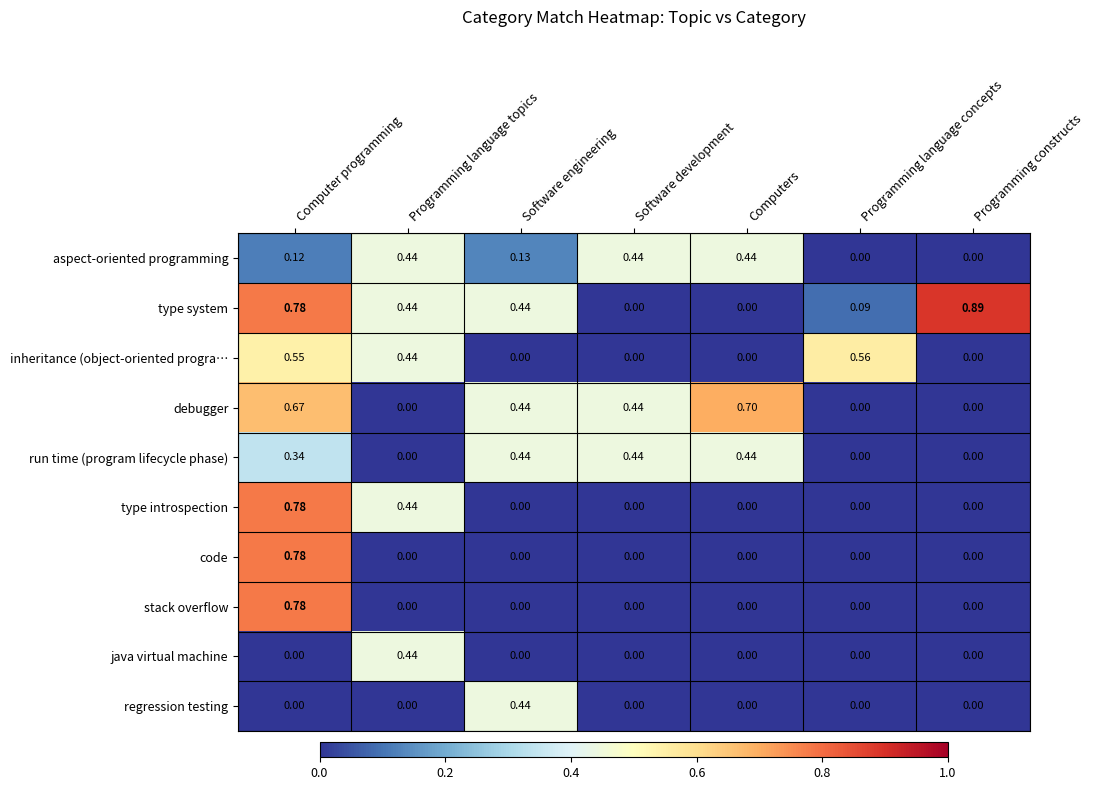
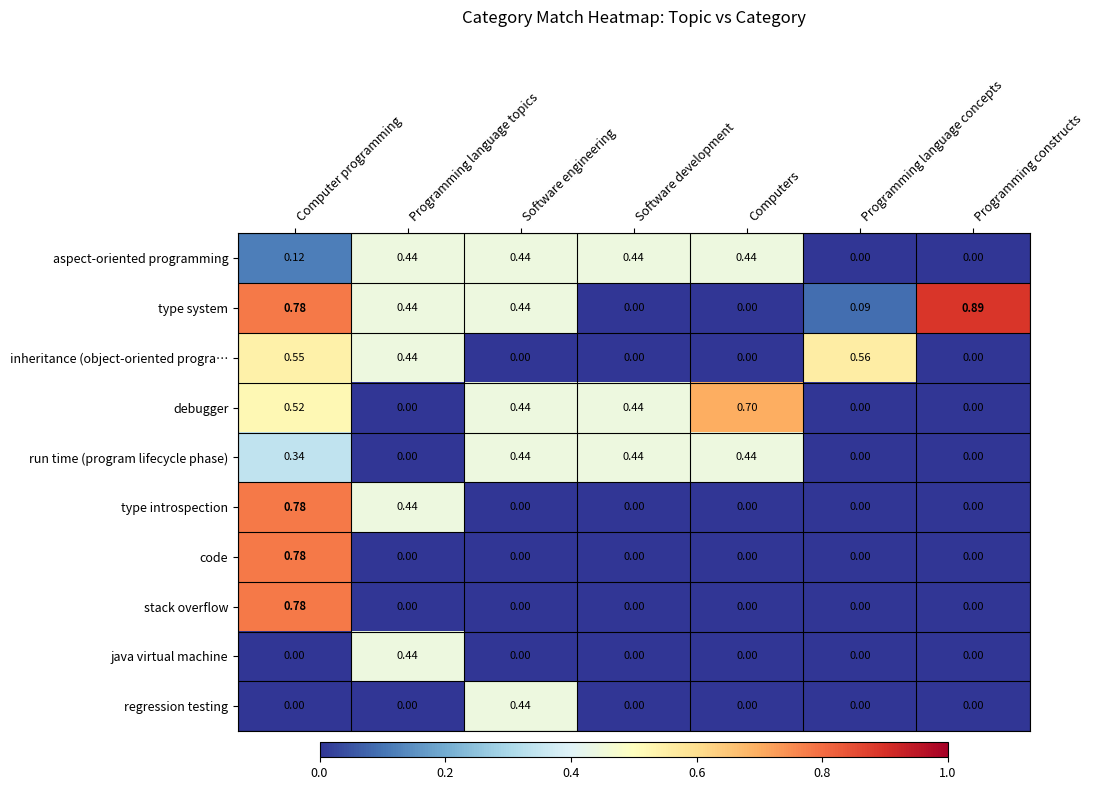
  {
    "aspect-oriented programming": {
      "Computer programming": 0.12,
      "Programming language topics": 0.44,
-     "Software engineering": 0.13,
+     "Software engineering": 0.44,
      "Software development": 0.44,
      "Computers": 0.44,
      "Programming language concepts": 0.00,
      "Programming constructs": 0.00
    },
    "type system": {
      "Computer programming": 0.78,
      "Programming language topics": 0.44,
      "Software engineering": 0.44,
      "Software development": 0.00,
      "Computers": 0.00,
      "Programming language concepts": 0.09,
      "Programming constructs": 0.89
    },
    "inheritance (object-oriented progra…": {
      "Computer programming": 0.55,
      "Programming language topics": 0.44,
      "Software engineering": 0.00,
      "Software development": 0.00,
      "Computers": 0.00,
      "Programming language concepts": 0.56,
      "Programming constructs": 0.00
    },
    "debugger": {
-     "Computer programming": 0.67,
+     "Computer programming": 0.52,
      "Programming language topics": 0.00,
      "Software engineering": 0.44,
      "Software development": 0.44,
      "Computers": 0.70,
      "Programming language concepts": 0.00,
      "Programming constructs": 0.00
    },
    "run time (program lifecycle phase)": {
      "Computer programming": 0.34,
      "Programming language topics": 0.00,
      "Software engineering": 0.44,
      "Software development": 0.44,
      "Computers": 0.44,
      "Programming language concepts": 0.00,
      "Programming constructs": 0.00
    },
    "type introspection": {
      "Computer programming": 0.78,
      "Programming language topics": 0.44,
      "Software engineering": 0.00,
      "Software development": 0.00,
      "Computers": 0.00,
      "Programming language concepts": 0.00,
      "Programming constructs": 0.00
    },
    "code": {
      "Computer programming": 0.78,
      "Programming language topics": 0.00,
      "Software engineering": 0.00,
      "Software development": 0.00,
      "Computers": 0.00,
      "Programming language concepts": 0.00,
      "Programming constructs": 0.00
    },
    "stack overflow": {
      "Computer programming": 0.78,
      "Programming language topics": 0.00,
      "Software engineering": 0.00,
      "Software development": 0.00,
      "Computers": 0.00,
      "Programming language concepts": 0.00,
      "Programming constructs": 0.00
    },
    "java virtual machine": {
      "Computer programming": 0.00,
      "Programming language topics": 0.44,
      "Software engineering": 0.00,
      "Software development": 0.00,
      "Computers": 0.00,
      "Programming language concepts": 0.00,
      "Programming constructs": 0.00
    },
    "regression testing": {
      "Computer programming": 0.00,
      "Programming language topics": 0.00,
      "Software engineering": 0.44,
      "Software development": 0.00,
      "Computers": 0.00,
      "Programming language concepts": 0.00,
      "Programming constructs": 0.00
    }
  }
